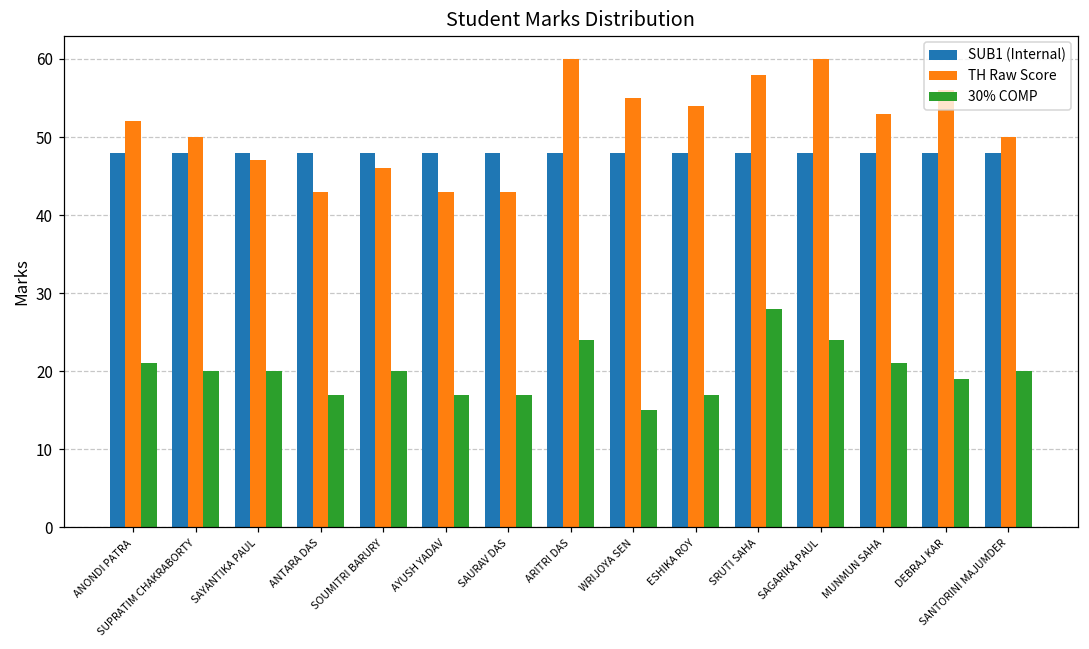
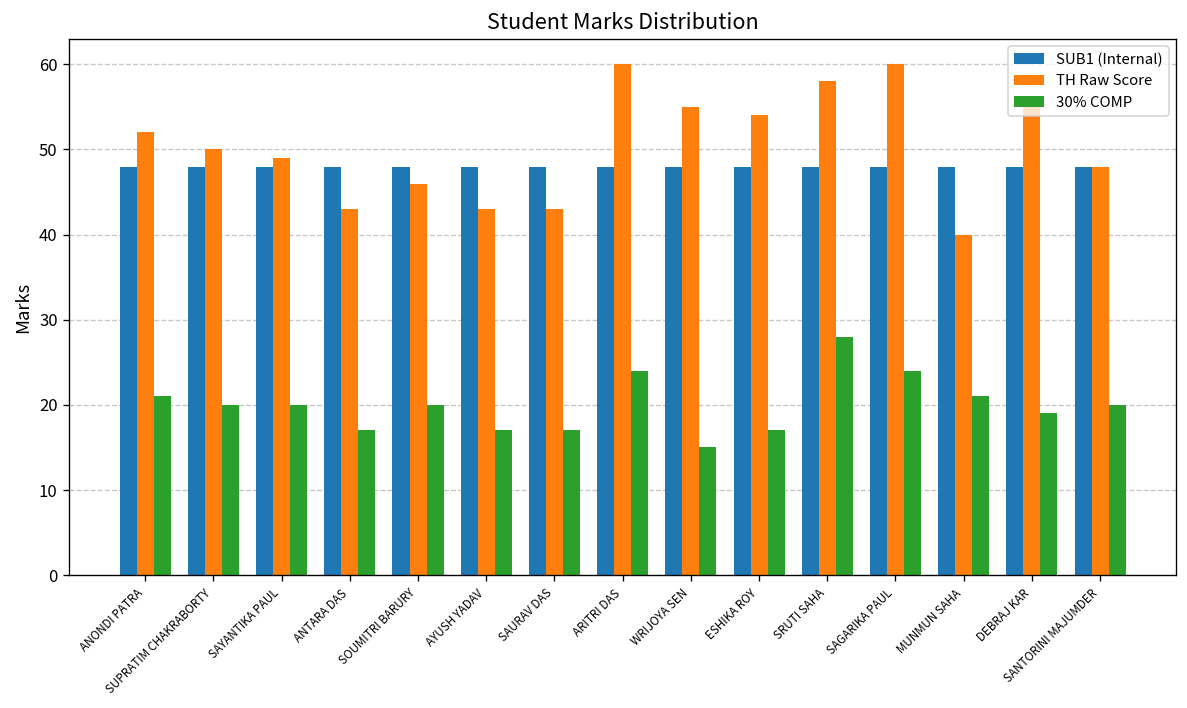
  {
    "SUB1 (Internal)": {
      "ANONDI PATRA": 48,
      "SUPRATIM CHAKRABORTY": 48,
      "SAYANTIKA PAUL": 48,
      "ANTARA DAS": 48,
      "SOUMITRI BARURY": 48,
      "AYUSH YADAV": 48,
      "SAURAV DAS": 48,
      "ARITRI DAS": 48,
      "WRIJOYA SEN": 48,
      "ESHIKA ROY": 48,
      "SRUTI SAHA": 48,
      "SAGARIKA PAUL": 48,
      "MUNMUN SAHA": 48,
      "DEBRAJ KAR": 48,
      "SANTORINI MAJUMDER": 48
    },
    "TH Raw Score": {
      "ANONDI PATRA": 52,
      "SUPRATIM CHAKRABORTY": 50,
-     "SAYANTIKA PAUL": 47,
+     "SAYANTIKA PAUL": 49,
      "ANTARA DAS": 43,
      "SOUMITRI BARURY": 46,
      "AYUSH YADAV": 43,
      "SAURAV DAS": 43,
      "ARITRI DAS": 60,
      "WRIJOYA SEN": 55,
      "ESHIKA ROY": 54,
      "SRUTI SAHA": 58,
      "SAGARIKA PAUL": 60,
-     "MUNMUN SAHA": 53,
-     "SANTORINI MAJUMDER": 50
+     "MUNMUN SAHA": 40,
+     "SANTORINI MAJUMDER": 48
    },
    "30% COMP": {
      "ANONDI PATRA": 21,
      "SUPRATIM CHAKRABORTY": 20,
      "SAYANTIKA PAUL": 20,
      "ANTARA DAS": 17,
      "SOUMITRI BARURY": 20,
      "AYUSH YADAV": 17,
      "SAURAV DAS": 17,
      "ARITRI DAS": 24,
      "WRIJOYA SEN": 15,
      "ESHIKA ROY": 17,
      "SRUTI SAHA": 28,
      "SAGARIKA PAUL": 24,
      "MUNMUN SAHA": 21,
      "DEBRAJ KAR": 19,
      "SANTORINI MAJUMDER": 20
    }
  }
